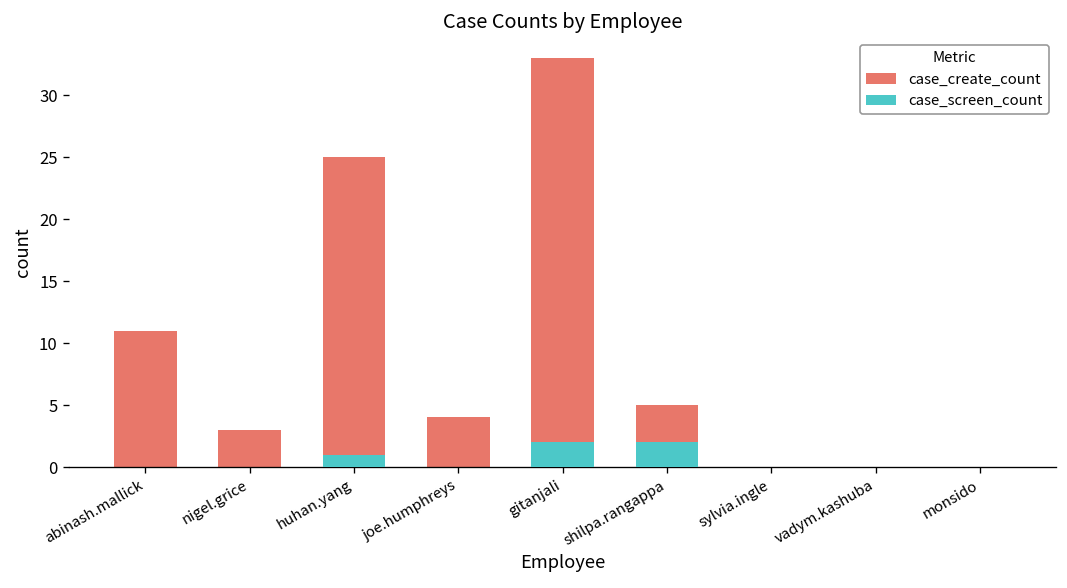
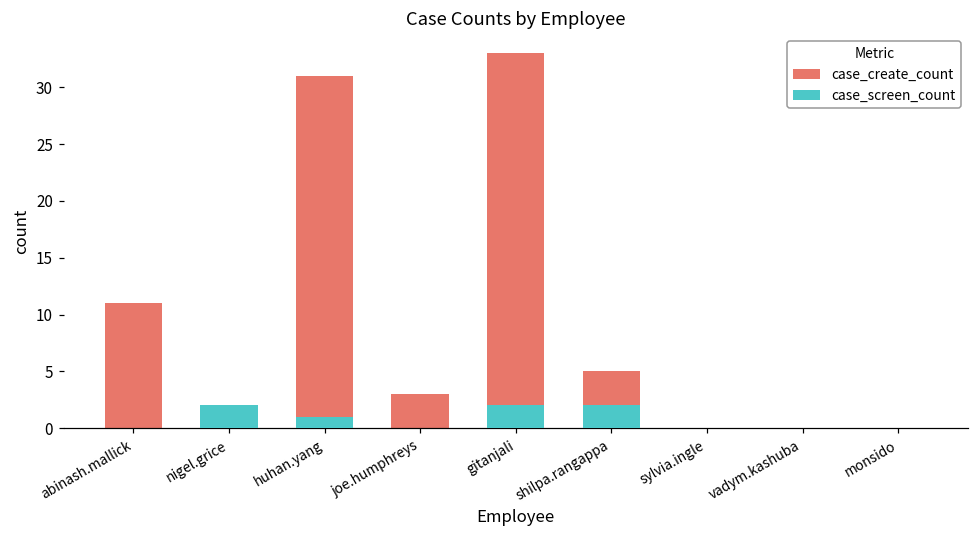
  {
    "case_create_count": {
      "abinash.mallick": 11,
-     "nigel.grice": 3,
-     "huhan.yang": 25,
-     "joe.humphreys": 4,
+     "nigel.grice": 1,
+     "huhan.yang": 31,
+     "joe.humphreys": 3,
      "gitanjali": 33,
      "shilpa.rangappa": 5,
      "sylvia.ingle": 0,
      "vadym.kashuba": 0,
      "monsido": 0
    },
    "case_screen_count": {
      "abinash.mallick": 0,
-     "nigel.grice": 0,
+     "nigel.grice": 2,
      "joe.humphreys": 0,
      "sylvia.ingle": 0,
      "vadym.kashuba": 0,
      "monsido": 0
    }
  }
